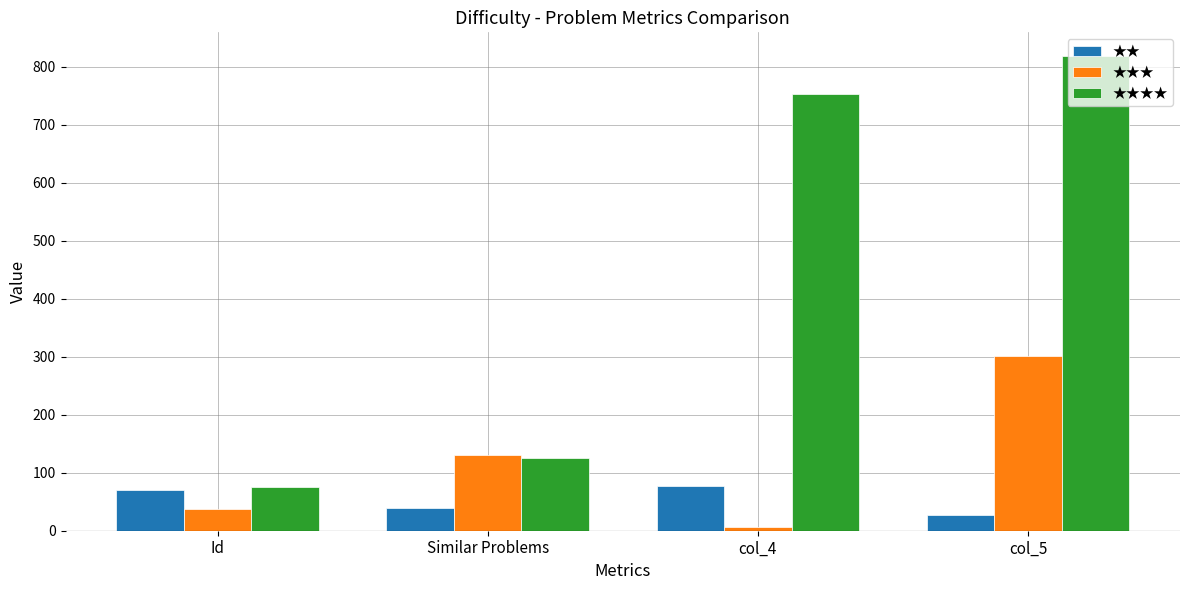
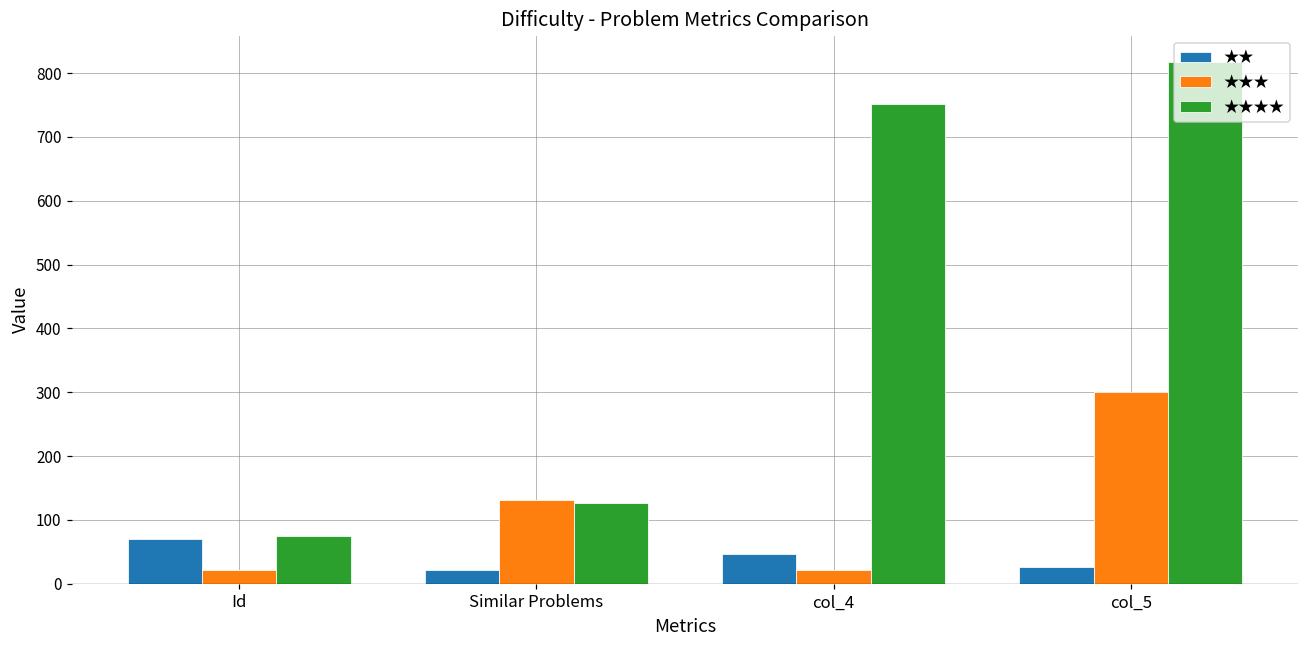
  {
    "★★": {
      "Id": 70,
-     "Similar Problems": 40,
-     "col_4": 80,
+     "Similar Problems": 20,
+     "col_4": 50,
      "col_5": 30
    },
    "★★★": {
-     "Id": 40,
+     "Id": 20,
      "Similar Problems": 130,
-     "col_4": 10,
+     "col_4": 20,
      "col_5": 300
    },
    "★★★★": {
      "Id": 80,
      "Similar Problems": 130,
      "col_4": 750
    }
  }
